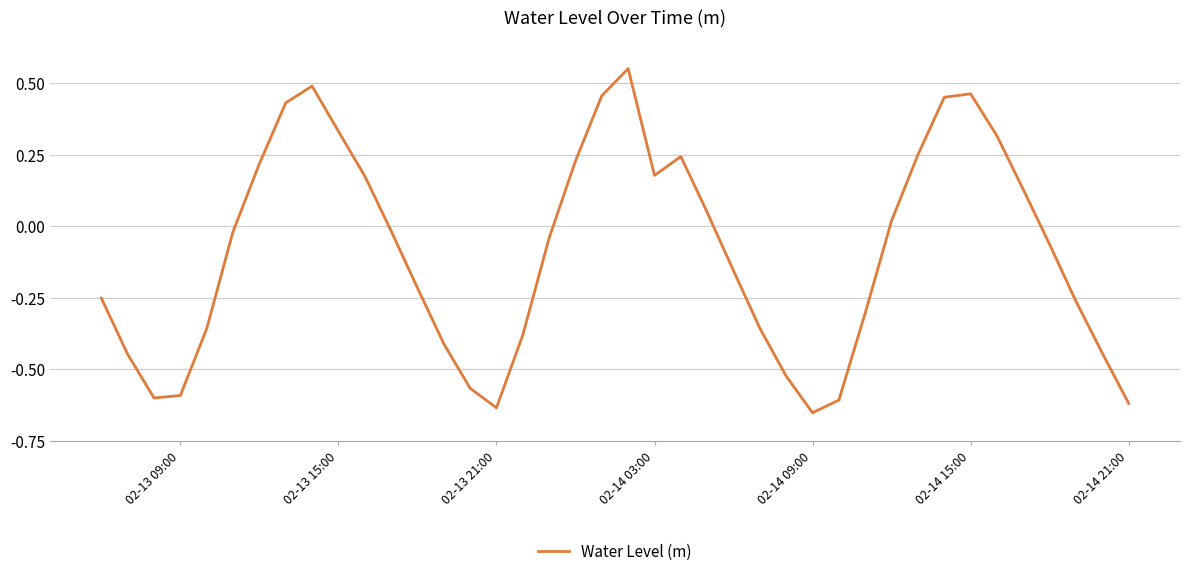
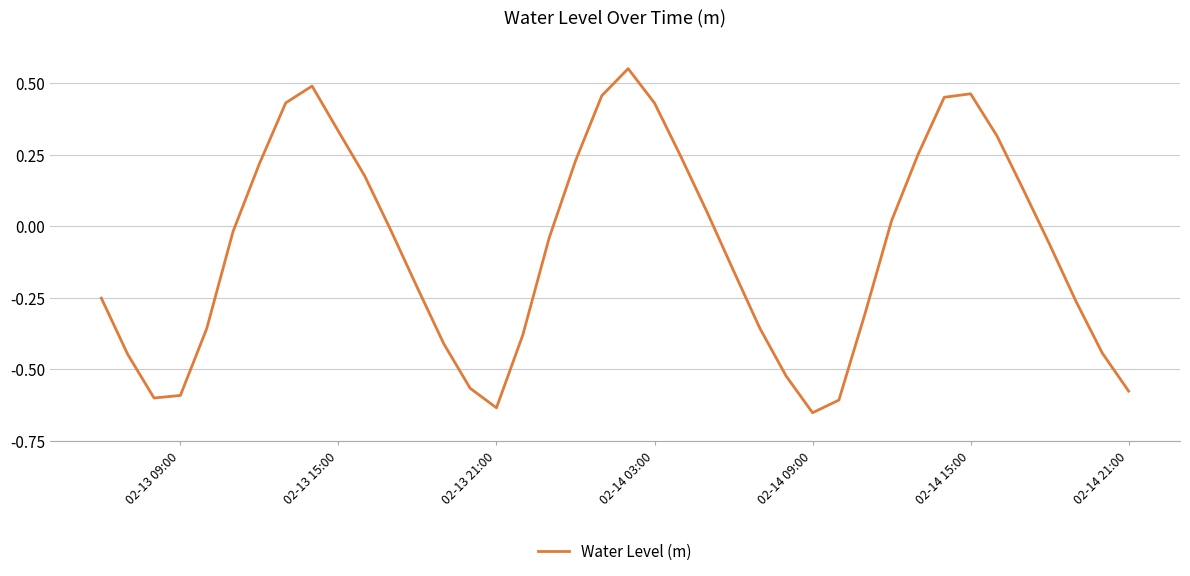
  {
    "02-13 09:00": -0.59,
    "02-13 15:00": 0.33,
    "02-13 21:00": -0.63,
-   "02-14 03:00": 0.18,
+   "02-14 03:00": 0.43,
    "02-14 09:00": -0.65,
    "02-14 15:00": 0.46,
-   "02-14 21:00": -0.62
+   "02-14 21:00": -0.58
  }
